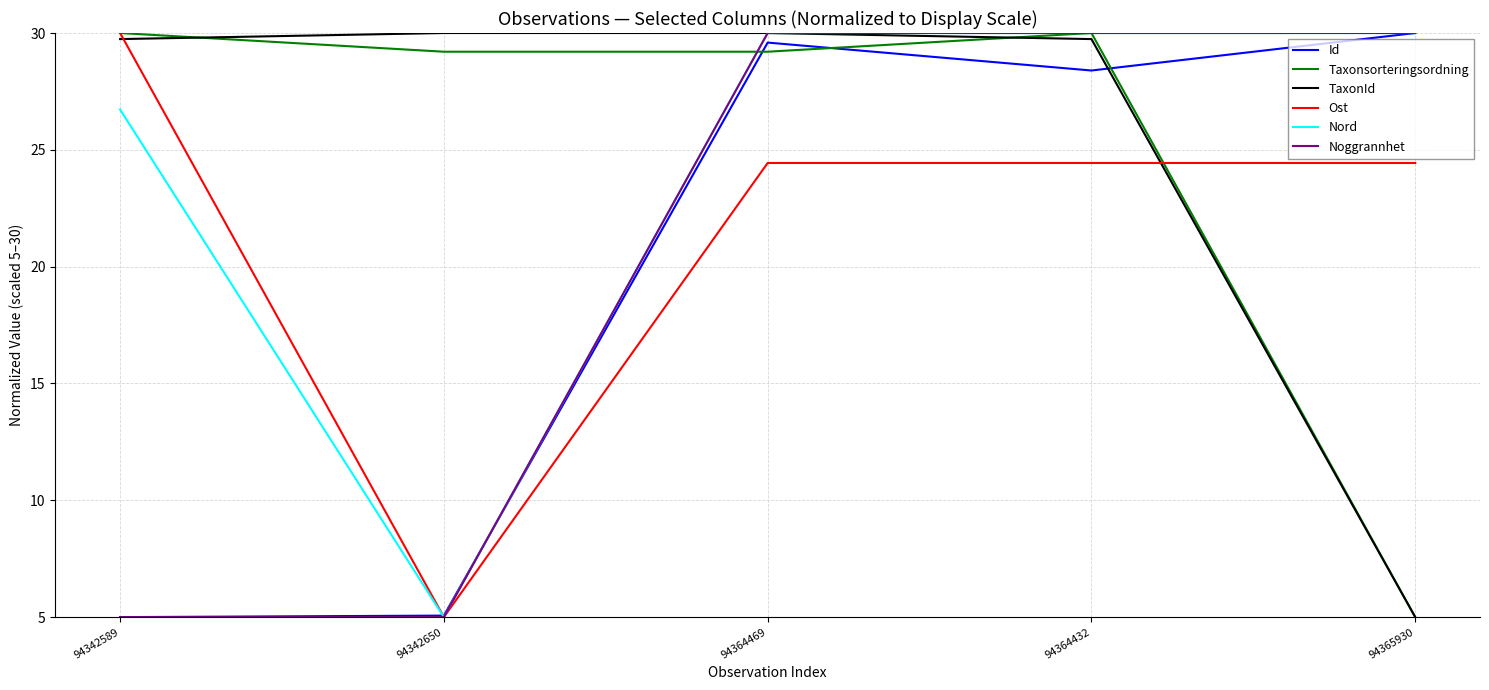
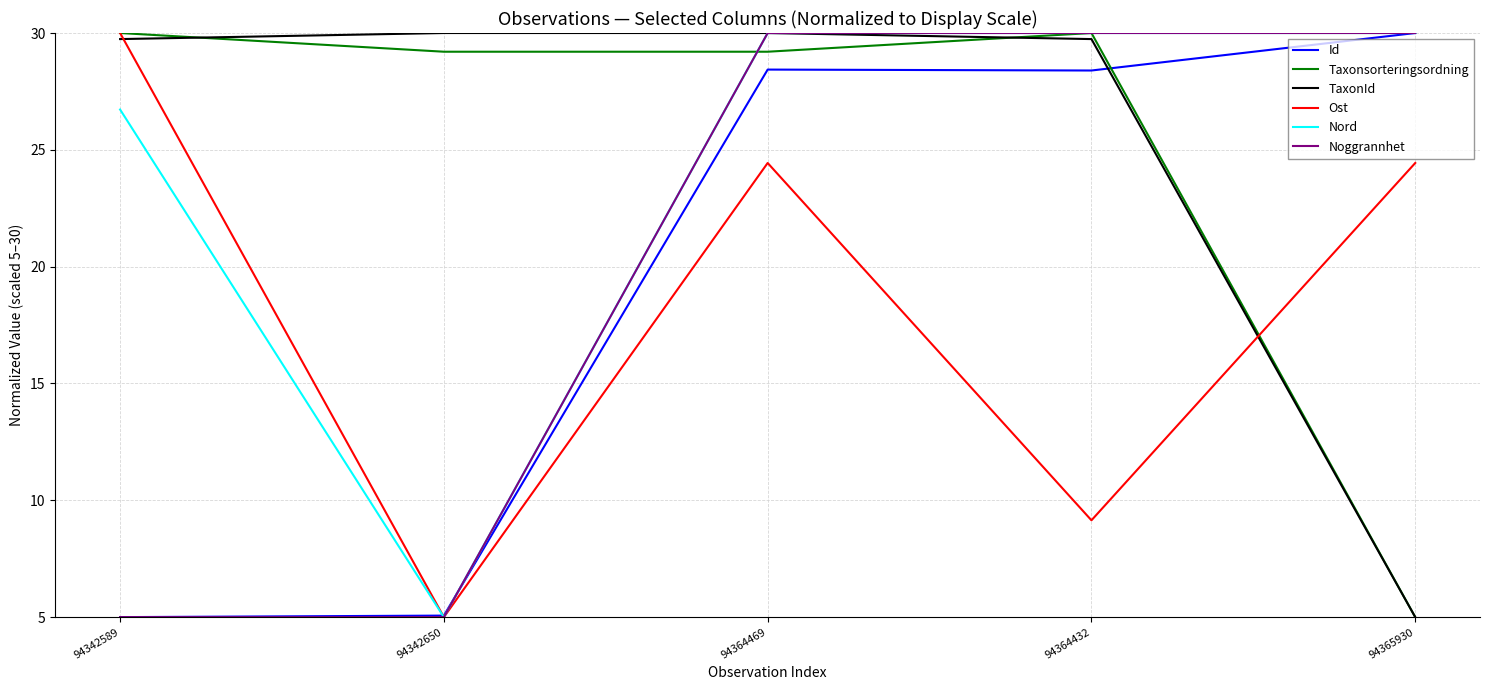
  {
    "Id": {
-     "94364469": 29.6,
+     "94364469": 28.4,
      "94364432": 28.4
    },
    "Taxonsorteringsordning": {
      "94342650": 29.2,
      "94364469": 29.2
    },
    "TaxonId": {
      "94342589": 29.7,
      "94342650": 30.0,
      "94364432": 29.7
    },
    "Ost": {
      "94364469": 24.4,
-     "94364432": 24.4,
+     "94364432": 9.1,
      "94365930": 24.4
    },
    "Nord": {
      "94342589": 26.7
    }
  }
